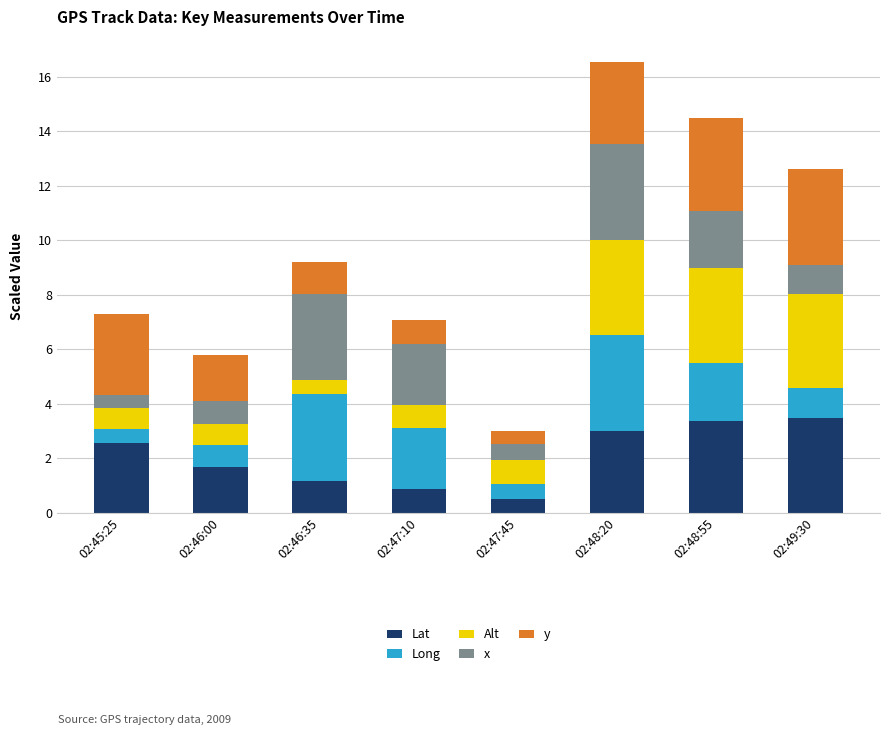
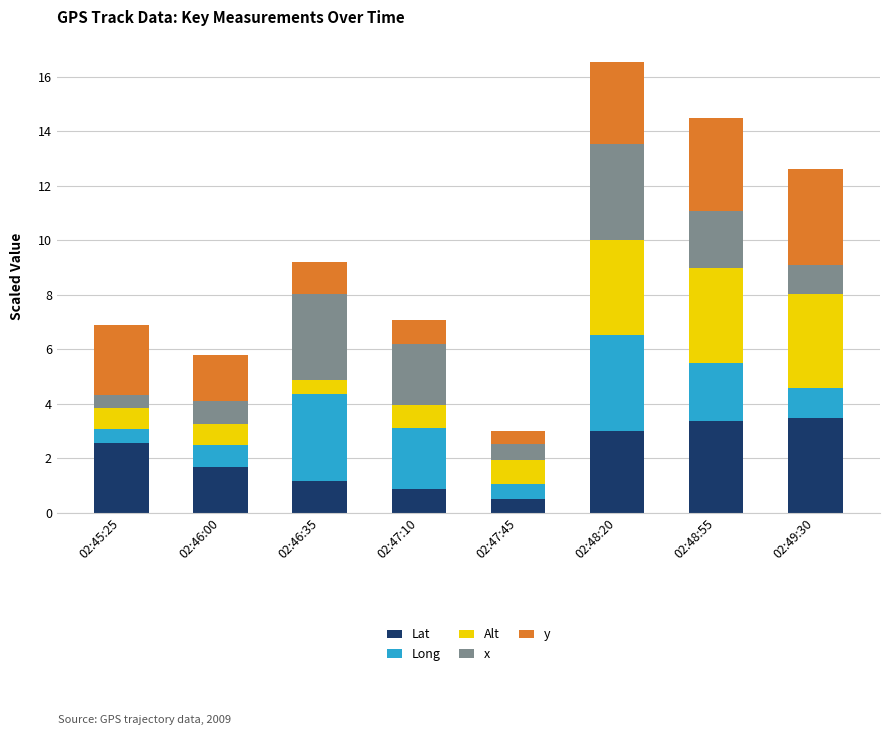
  {
    "Lat": {
      "02:45:25": 2.6,
      "02:46:00": 1.7,
      "02:46:35": 1.2,
      "02:47:10": 0.9,
      "02:47:45": 0.5,
      "02:48:20": 3.0,
      "02:48:55": 3.4,
      "02:49:30": 3.5
    },
    "Long": {
      "02:45:25": 0.5,
      "02:46:00": 0.8,
      "02:46:35": 3.2,
      "02:47:10": 2.2,
      "02:47:45": 0.6,
      "02:48:20": 3.5,
      "02:48:55": 2.1,
      "02:49:30": 1.1
    },
    "Alt": {
      "02:45:25": 0.8,
      "02:46:00": 0.8,
      "02:46:35": 0.5,
      "02:47:10": 0.8,
      "02:47:45": 0.9,
      "02:48:20": 3.5,
      "02:48:55": 3.5,
      "02:49:30": 3.5
    },
    "x": {
      "02:45:25": 0.5,
      "02:46:00": 0.8,
      "02:46:35": 3.2,
      "02:47:10": 2.2,
      "02:47:45": 0.6,
      "02:48:20": 3.5,
      "02:48:55": 2.1,
      "02:49:30": 1.1
    },
    "y": {
-     "02:45:25": 3.0,
+     "02:45:25": 2.6,
      "02:46:00": 1.7,
      "02:46:35": 1.2,
      "02:47:10": 0.9,
      "02:47:45": 0.5,
      "02:48:20": 3.0,
      "02:48:55": 3.4,
      "02:49:30": 3.5
    }
  }
